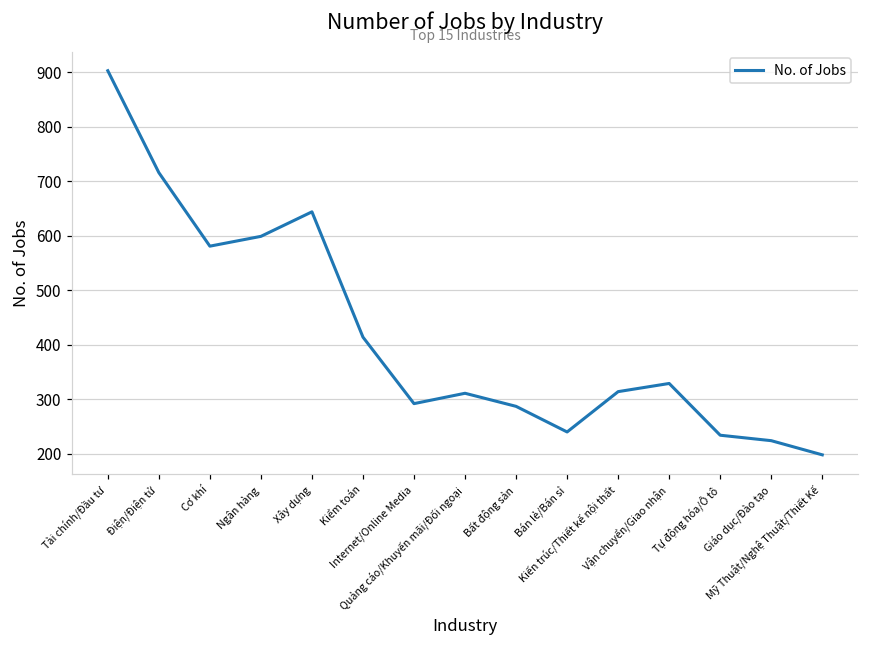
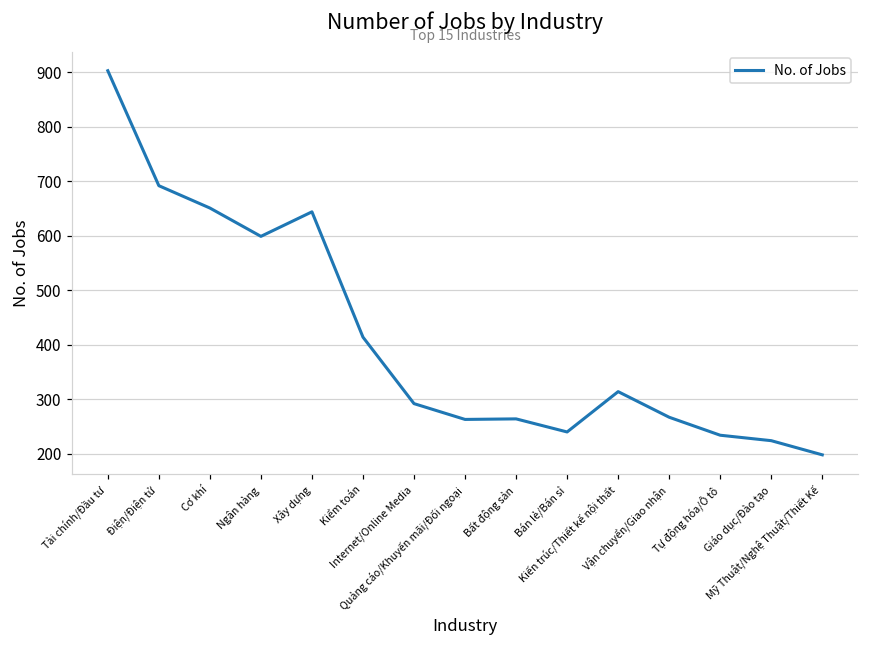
  {
    "Tài chính/Đầu tư": 900,
-   "Điện/Điện tử": 720,
-   "Cơ khí": 580,
+   "Điện/Điện tử": 690,
+   "Cơ khí": 650,
    "Ngân hàng": 600,
    "Xây dựng": 640,
    "Kiểm toán": 410,
    "Internet/Online Media": 290,
-   "Quảng cáo/Khuyến mãi/Đối ngoại": 310,
-   "Bất động sản": 290,
+   "Quảng cáo/Khuyến mãi/Đối ngoại": 260,
+   "Bất động sản": 260,
    "Bán lẻ/Bán sỉ": 240,
    "Kiến trúc/Thiết kế nội thất": 310,
-   "Vận chuyển/Giao nhận": 330,
+   "Vận chuyển/Giao nhận": 270,
    "Tự động hóa/Ô tô": 230,
    "Giáo dục/Đào tạo": 220,
    "Mỹ Thuật/Nghệ Thuật/Thiết Kế": 200
  }
